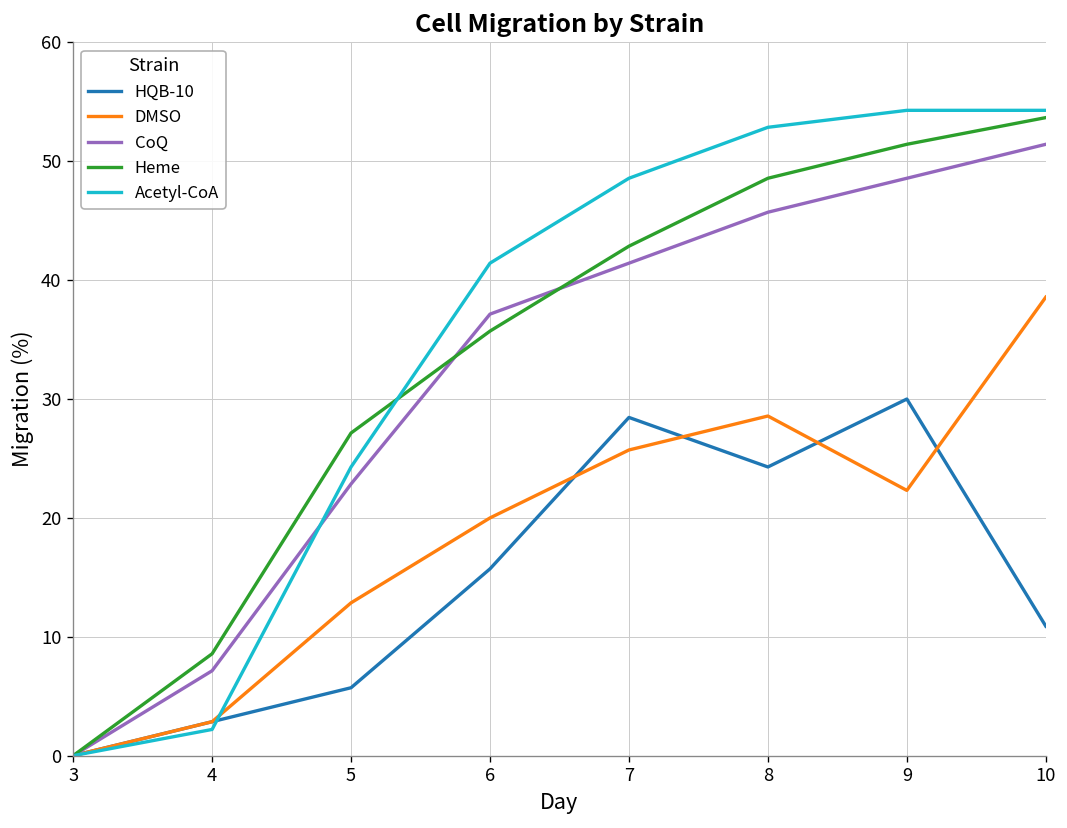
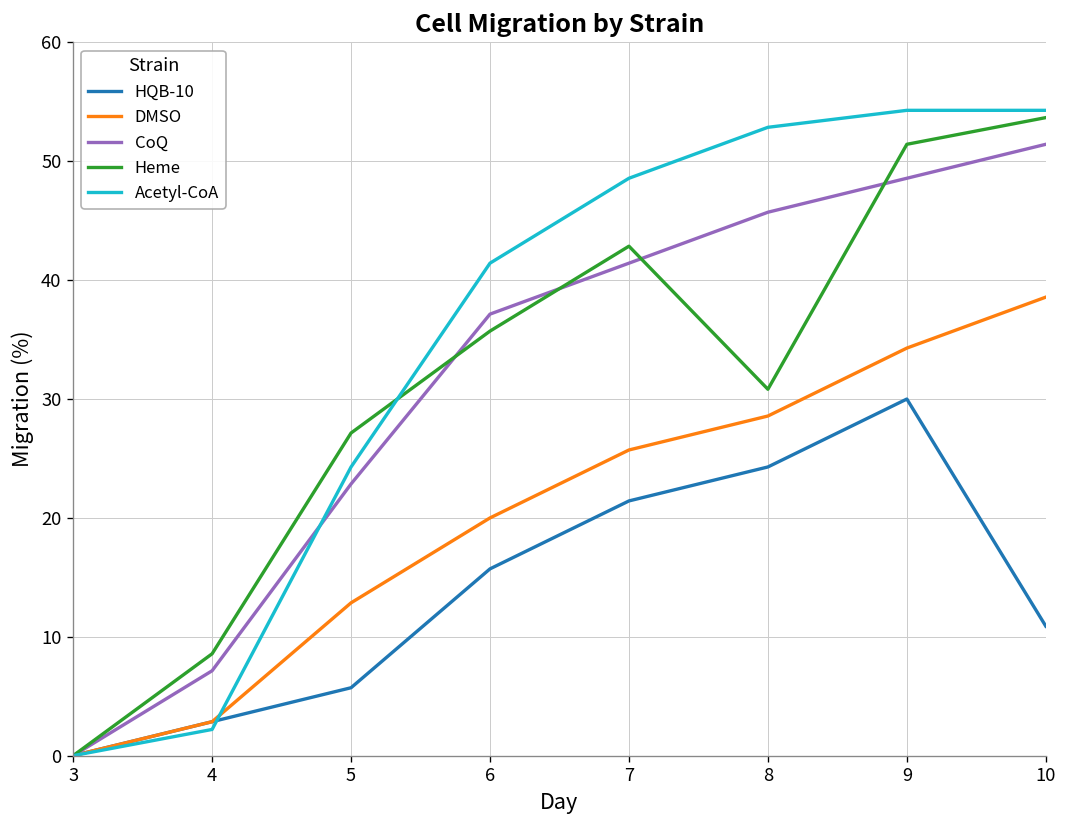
  {
    "HQB-10": {
      "5": 6,
      "6": 16,
-     "7": 28,
+     "7": 21,
      "8": 24,
      "9": 30,
      "10": 11
    },
    "DMSO": {
      "5": 13,
      "6": 20,
      "7": 26,
      "8": 29,
-     "9": 22,
+     "9": 34,
      "10": 39
    },
    "CoQ": {
      "4": 7,
      "5": 23,
      "6": 37,
      "7": 41,
      "8": 46,
      "9": 49,
      "10": 51
    },
    "Heme": {
      "4": 9,
      "5": 27,
      "6": 36,
      "7": 43,
-     "8": 49,
+     "8": 31,
      "9": 51,
      "10": 54
    },
    "Acetyl-CoA": {
      "4": 2,
      "5": 24,
      "6": 41,
      "7": 49,
      "8": 53,
      "9": 54,
      "10": 54
    }
  }
